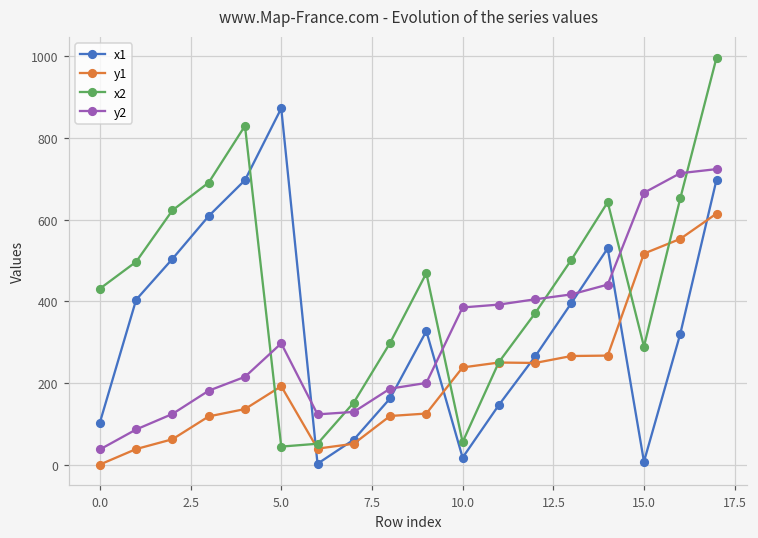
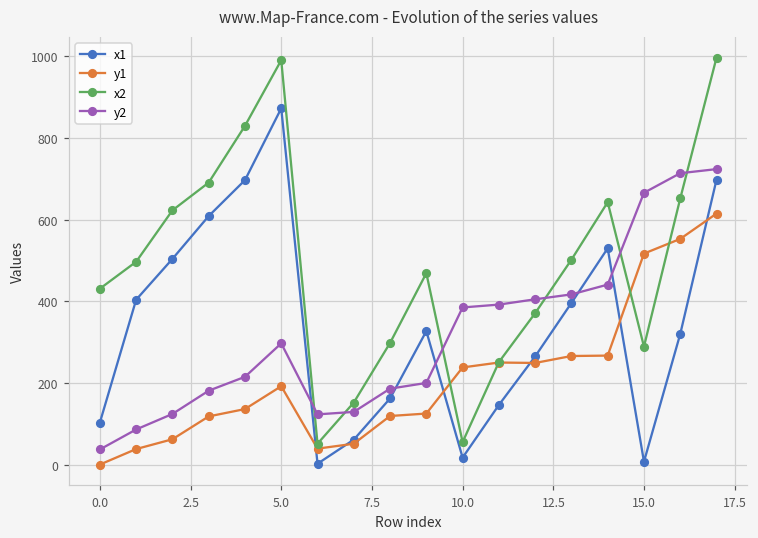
  {
    "x1": {
      "0.0": 100,
      "5.0": 870,
      "10.0": 20,
      "15.0": 10
    },
    "y1": {
      "0.0": 0,
      "5.0": 190,
      "10.0": 240,
      "15.0": 520
    },
    "x2": {
      "0.0": 430,
-     "5.0": 40,
+     "5.0": 990,
      "10.0": 60,
      "15.0": 290
    },
    "y2": {
      "0.0": 40,
      "5.0": 300,
      "10.0": 390,
      "15.0": 670
    }
  }
